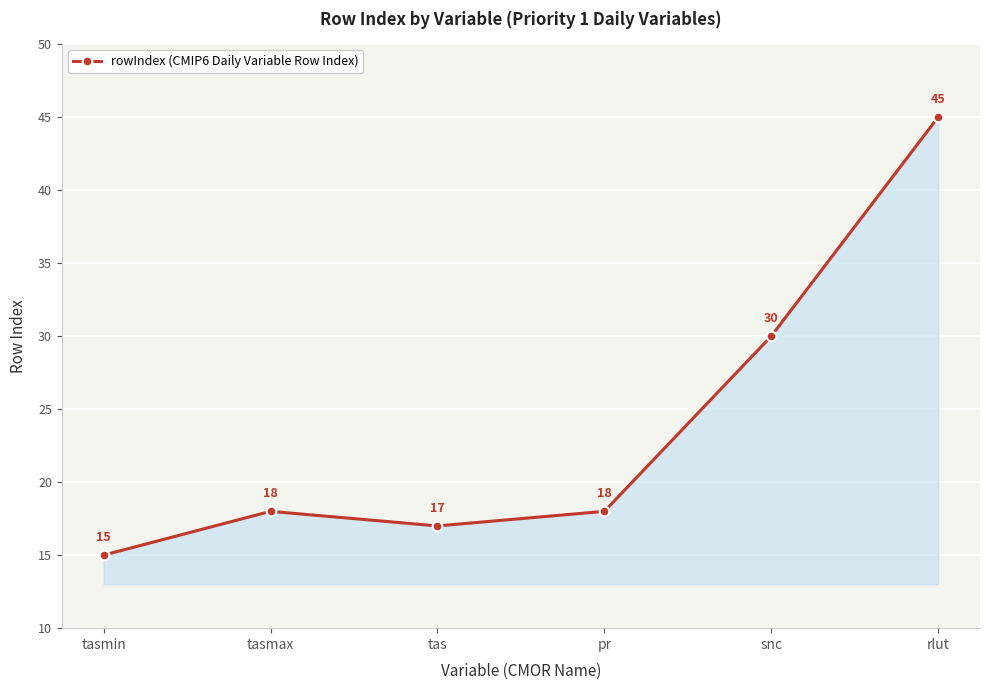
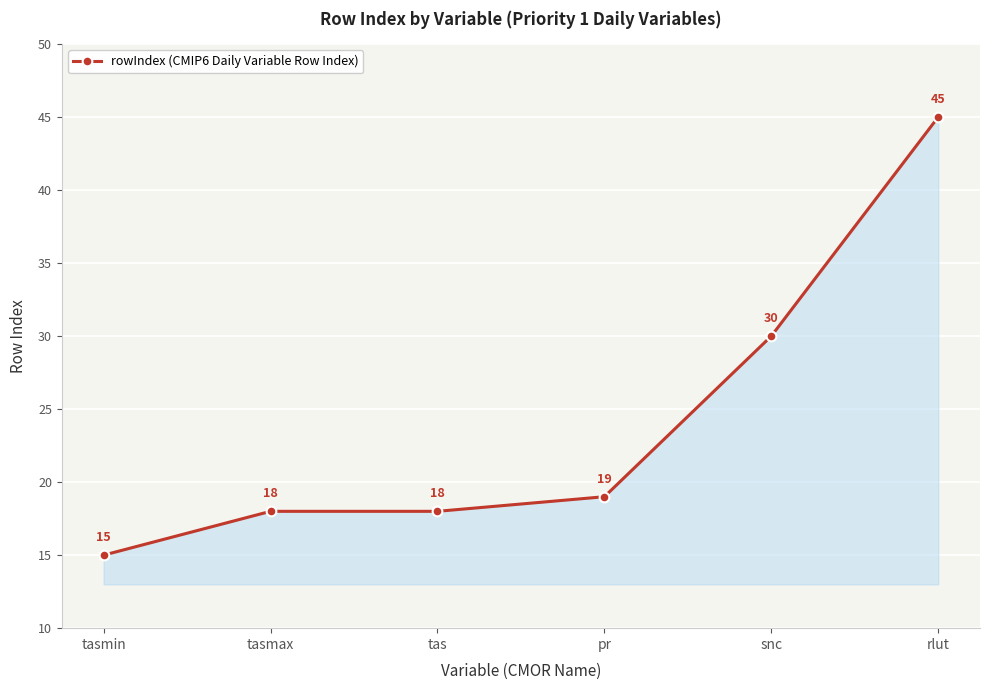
  {
    "tasmin": 15,
    "tasmax": 18,
-   "tas": 17,
-   "pr": 18,
+   "tas": 18,
+   "pr": 19,
    "snc": 30,
    "rlut": 45
  }
